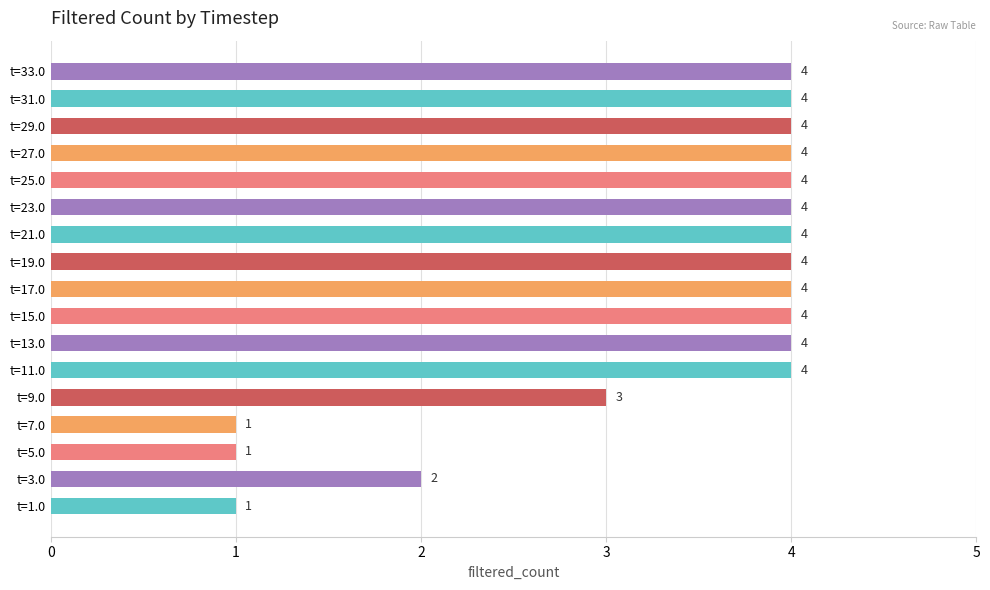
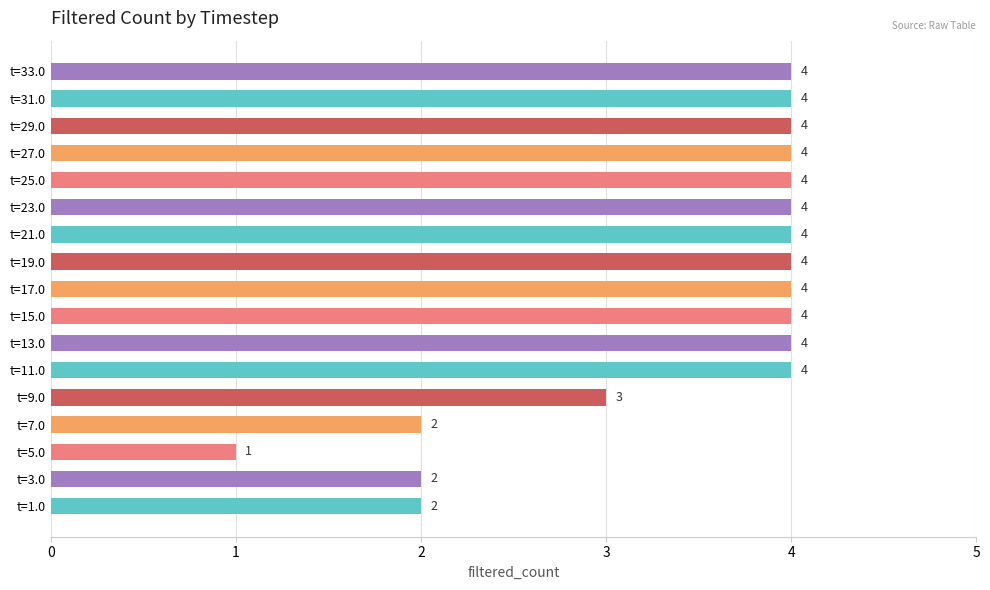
  {
    "t=33.0": 4,
    "t=31.0": 4,
    "t=29.0": 4,
    "t=27.0": 4,
    "t=25.0": 4,
    "t=23.0": 4,
    "t=21.0": 4,
    "t=19.0": 4,
    "t=17.0": 4,
    "t=15.0": 4,
    "t=13.0": 4,
    "t=11.0": 4,
    "t=9.0": 3,
-   "t=7.0": 1,
+   "t=7.0": 2,
    "t=5.0": 1,
    "t=3.0": 2,
-   "t=1.0": 1
+   "t=1.0": 2
  }
